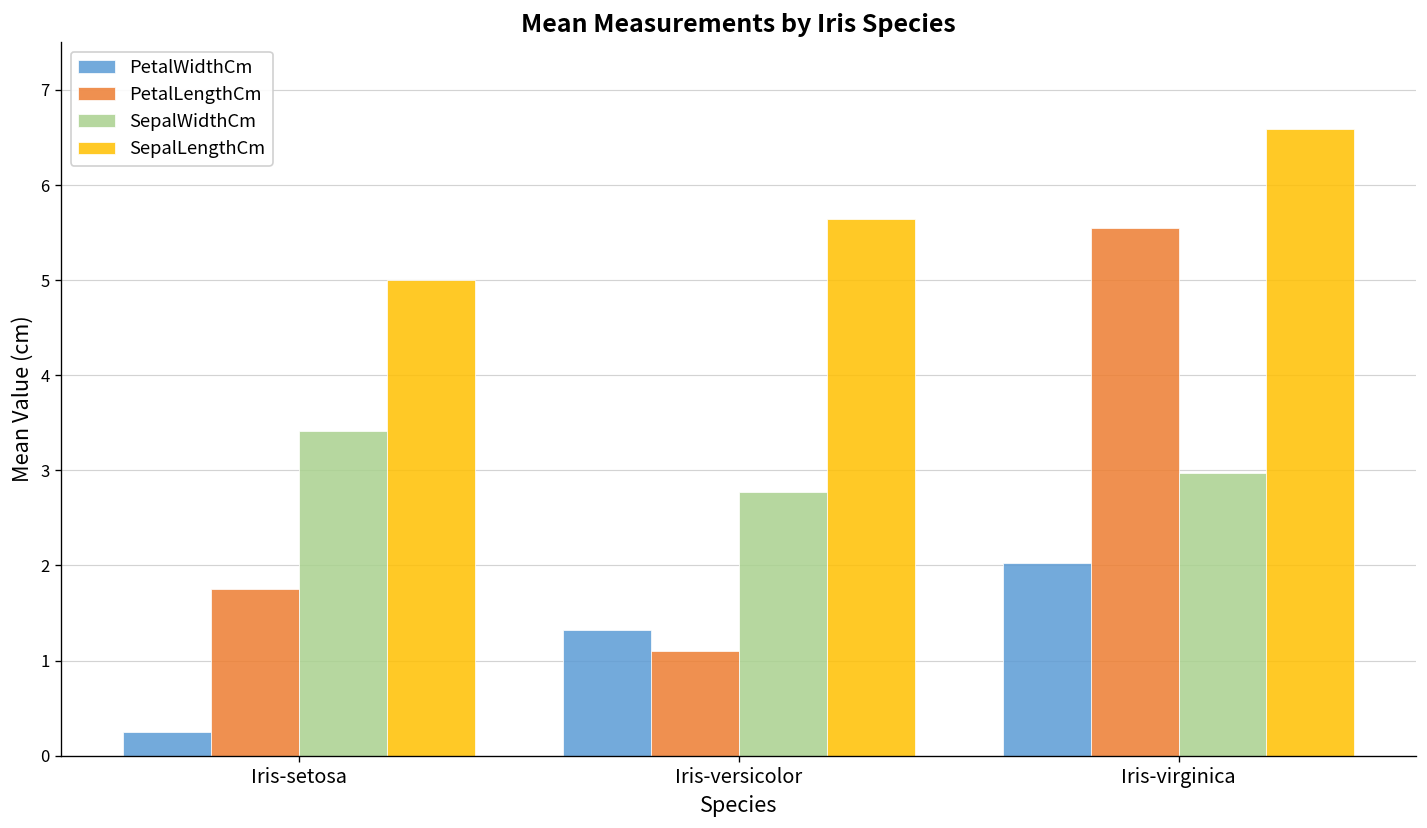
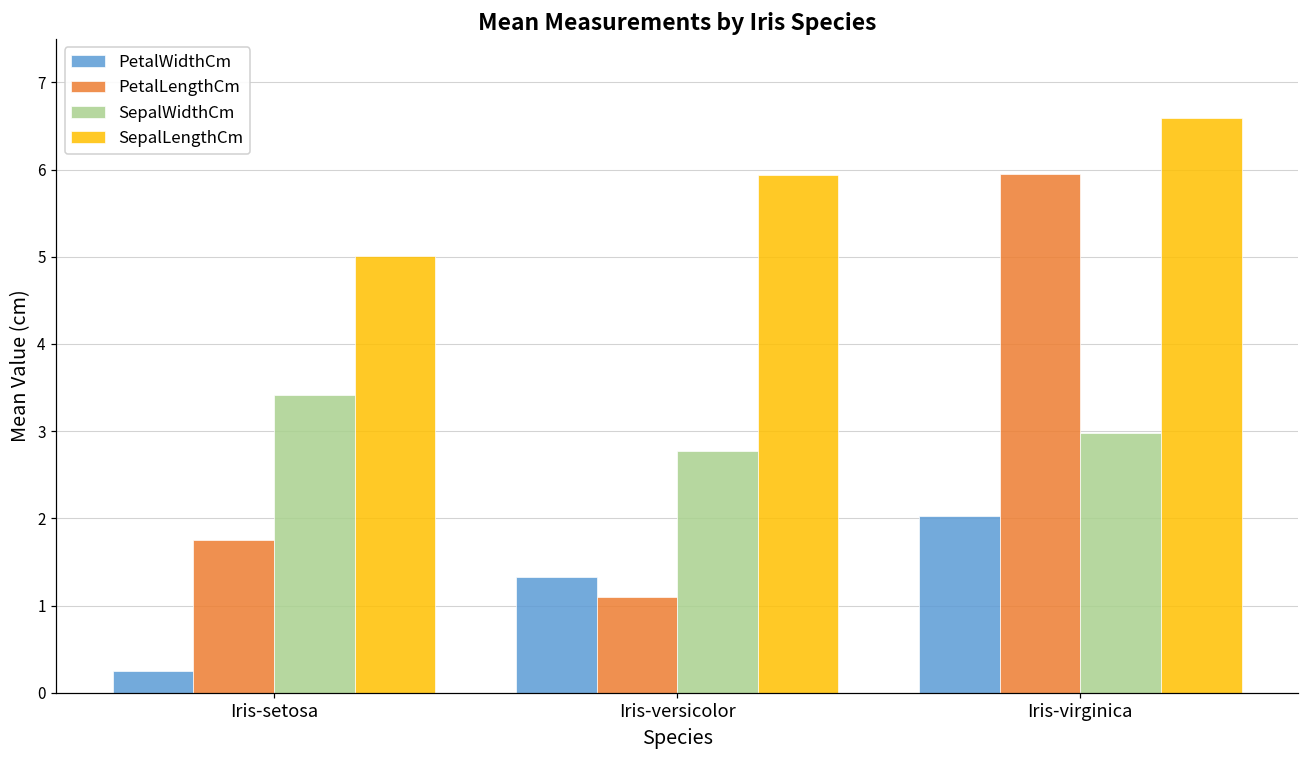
  {
    "PetalWidthCm": {
      "Iris-setosa": 0.2,
      "Iris-versicolor": 1.3,
      "Iris-virginica": 2.0
    },
    "PetalLengthCm": {
      "Iris-setosa": 1.8,
      "Iris-versicolor": 1.1,
-     "Iris-virginica": 5.6
+     "Iris-virginica": 6.0
    },
    "SepalWidthCm": {
      "Iris-setosa": 3.4,
      "Iris-versicolor": 2.8,
      "Iris-virginica": 3.0
    },
    "SepalLengthCm": {
      "Iris-setosa": 5.0,
-     "Iris-versicolor": 5.6,
+     "Iris-versicolor": 5.9,
      "Iris-virginica": 6.6
    }
  }
